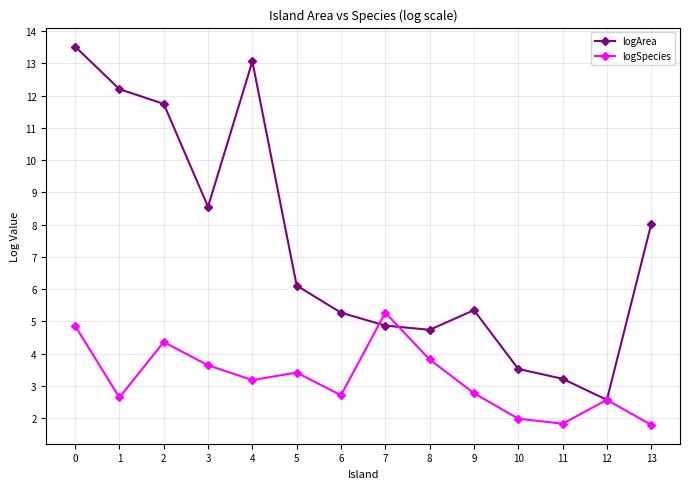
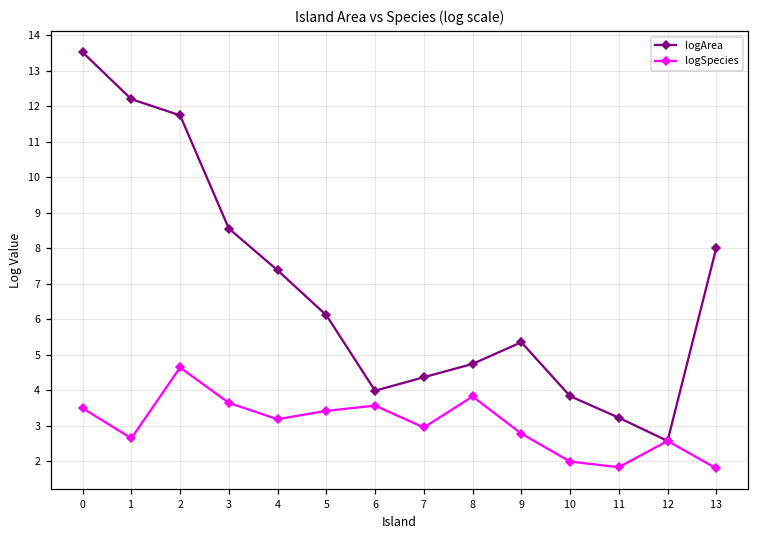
  {
    "logArea": {
      "0": 13.5,
      "1": 12.2,
      "2": 11.7,
      "3": 8.6,
-     "4": 13.1,
+     "4": 7.4,
      "5": 6.1,
-     "6": 5.3,
-     "7": 4.9,
+     "6": 4.0,
+     "7": 4.4,
      "8": 4.7,
      "9": 5.3,
-     "10": 3.5,
+     "10": 3.8,
      "11": 3.2,
      "13": 8.0
    },
    "logSpecies": {
-     "0": 4.9,
+     "0": 3.5,
      "1": 2.6,
-     "2": 4.4,
+     "2": 4.6,
      "3": 3.6,
      "4": 3.2,
      "5": 3.4,
-     "6": 2.7,
-     "7": 5.3,
+     "6": 3.6,
+     "7": 2.9,
      "8": 3.8,
      "9": 2.8,
      "10": 2.0,
      "11": 1.8,
      "13": 1.8
    }
  }
